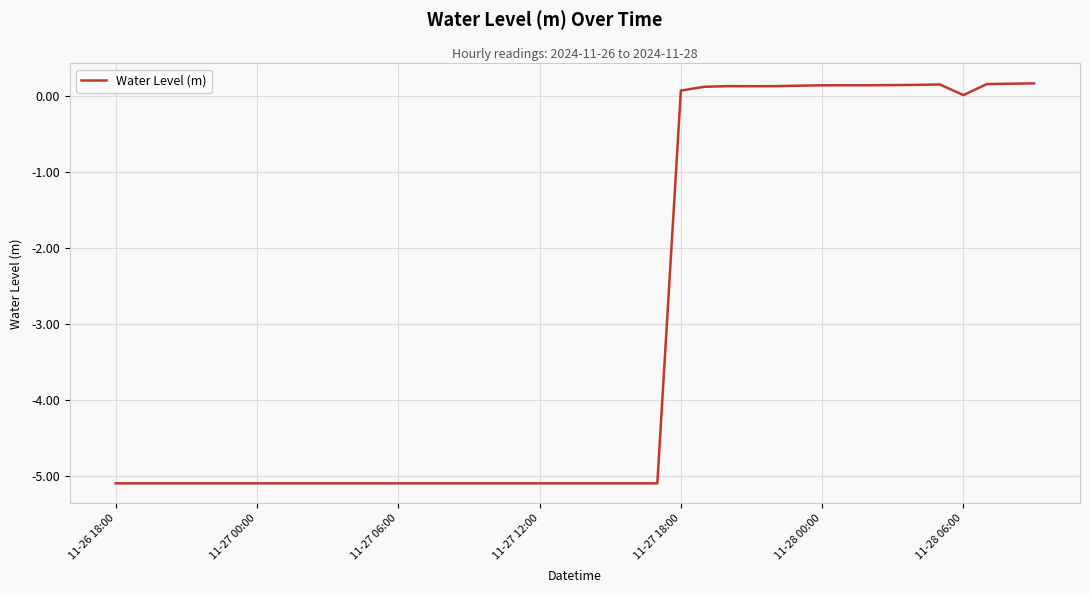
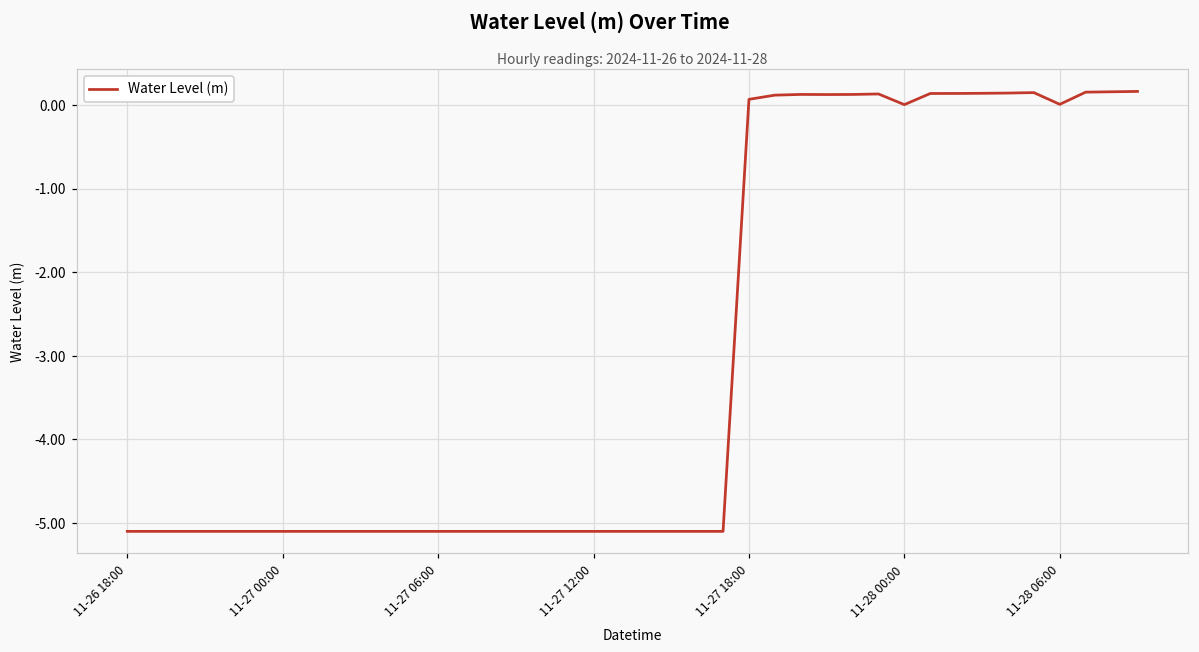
  {
    "11-26 18:00": -5.1,
    "11-27 00:00": -5.1,
    "11-27 06:00": -5.1,
    "11-27 12:00": -5.1,
    "11-27 18:00": 0.1,
-   "11-28 00:00": 0.1,
+   "11-28 00:00": 0.0,
    "11-28 06:00": 0.0
  }
